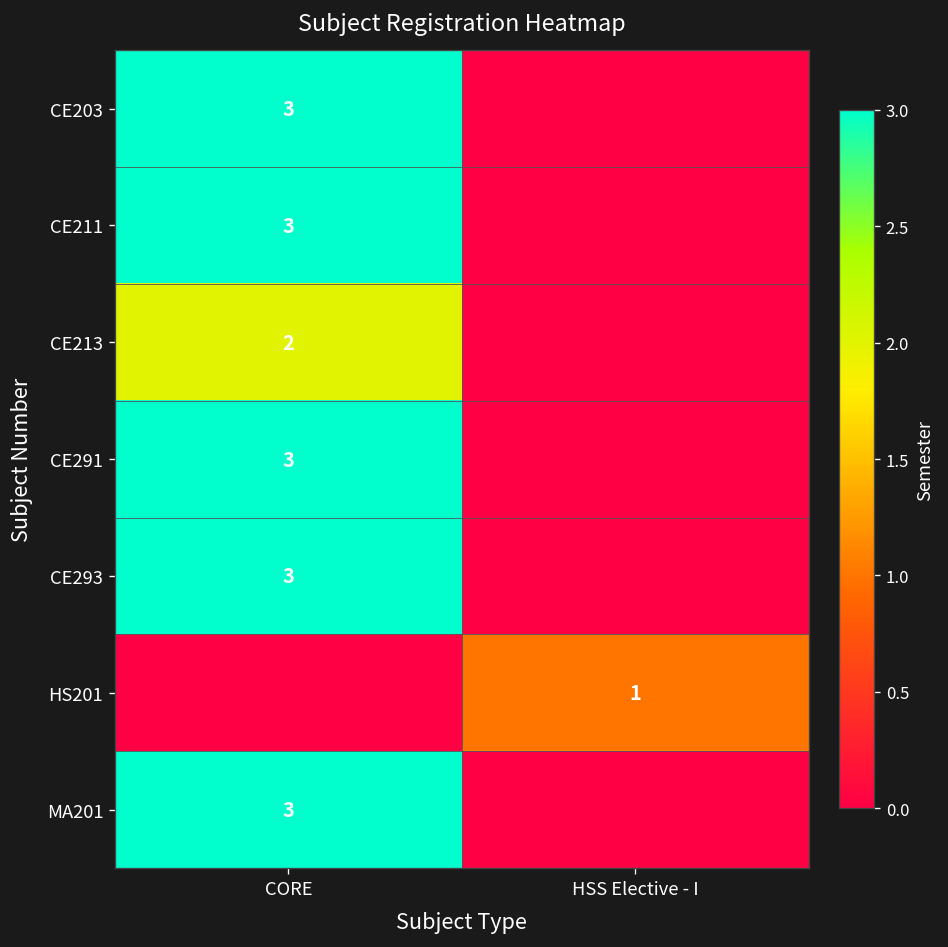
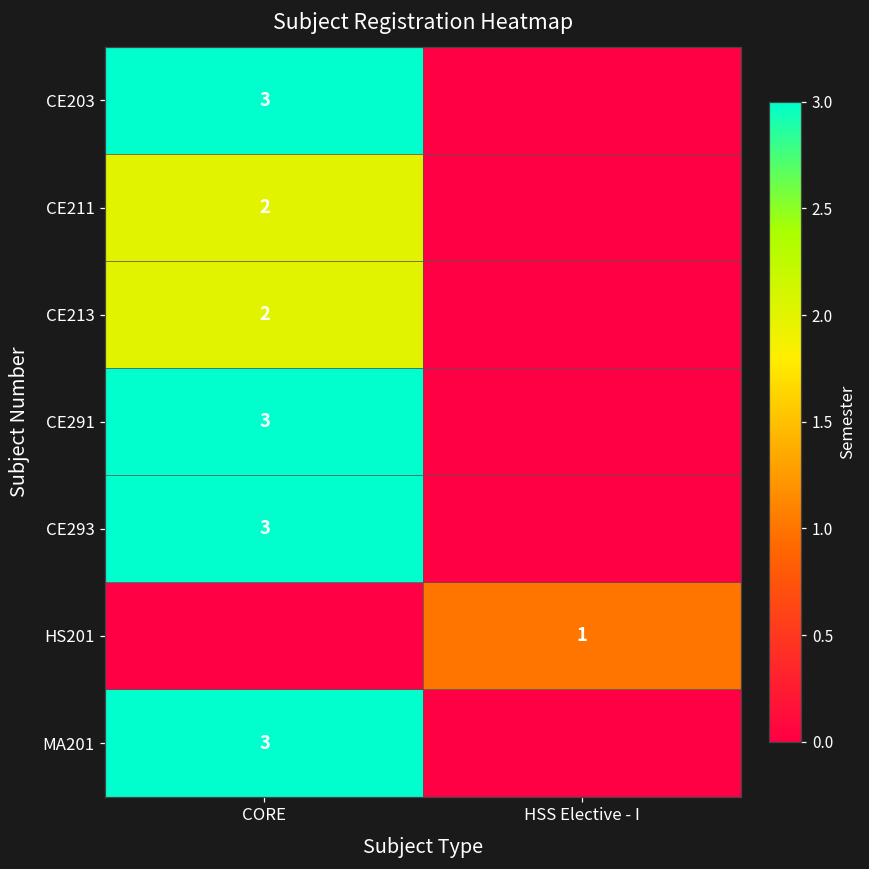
  {
    "CE203": {
      "CORE": 3
    },
    "CE211": {
-     "CORE": 3
+     "CORE": 2
    },
    "CE213": {
      "CORE": 2
    },
    "CE291": {
      "CORE": 3
    },
    "CE293": {
      "CORE": 3
    },
    "HS201": {
      "HSS Elective - I": 1
    },
    "MA201": {
      "CORE": 3
    }
  }
